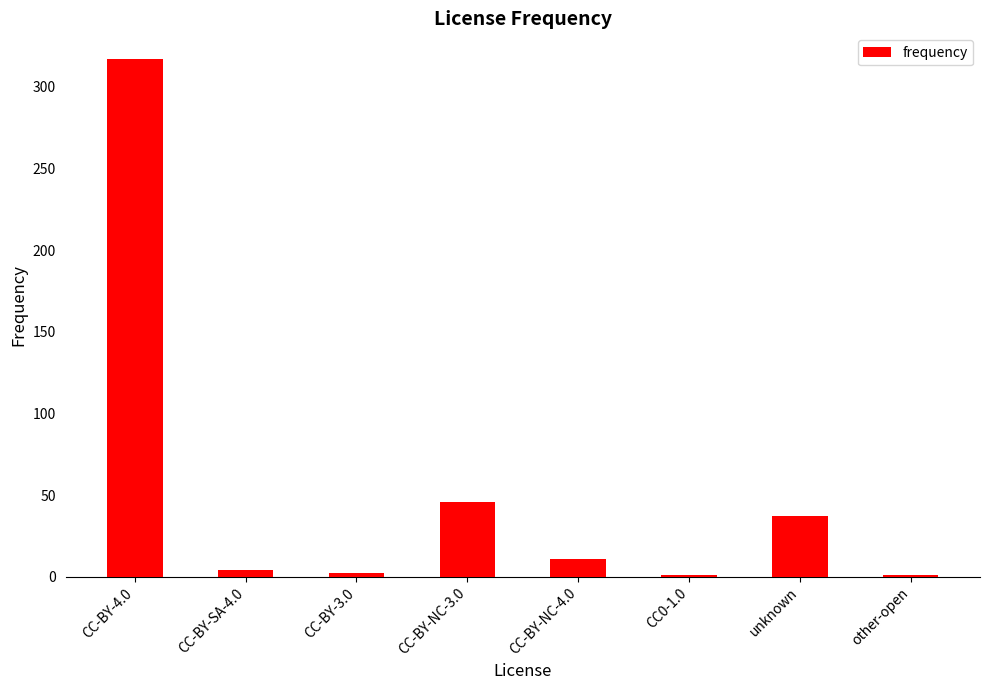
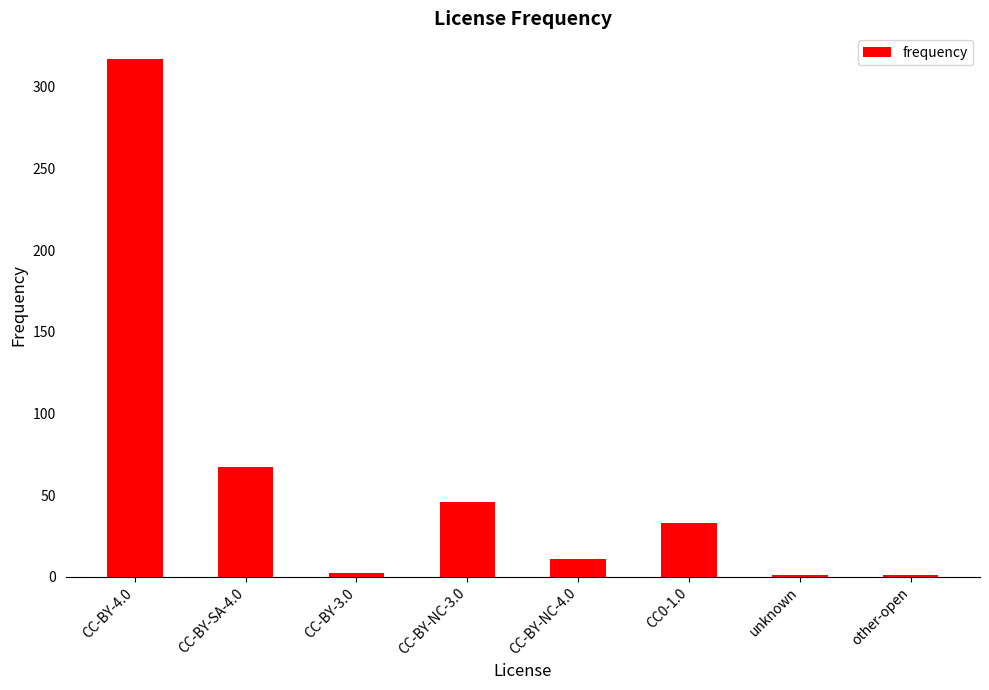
  {
    "CC-BY-4.0": 317,
-   "CC-BY-SA-4.0": 4,
+   "CC-BY-SA-4.0": 67,
    "CC-BY-3.0": 2,
    "CC-BY-NC-3.0": 46,
    "CC-BY-NC-4.0": 11,
-   "CC0-1.0": 1,
-   "unknown": 37
+   "CC0-1.0": 33,
+   "unknown": 1
  }
